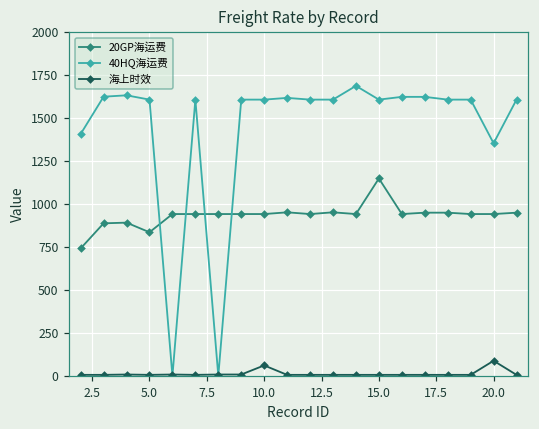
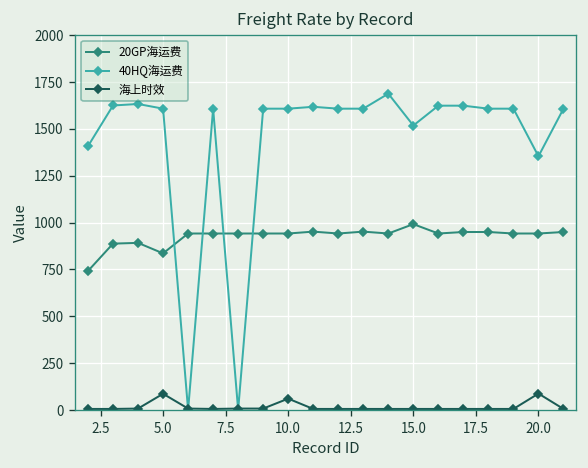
  {
    "20GP海运费": {
      "5.0": 840,
      "10.0": 940,
-     "15.0": 1150,
+     "15.0": 990,
      "20.0": 940
    },
    "40HQ海运费": {
      "5.0": 1610,
      "10.0": 1610,
-     "15.0": 1610,
+     "15.0": 1520,
      "20.0": 1350
    },
    "海上时效": {
-     "5.0": 10,
+     "5.0": 90,
      "10.0": 60,
      "15.0": 10,
      "20.0": 90
    }
  }
